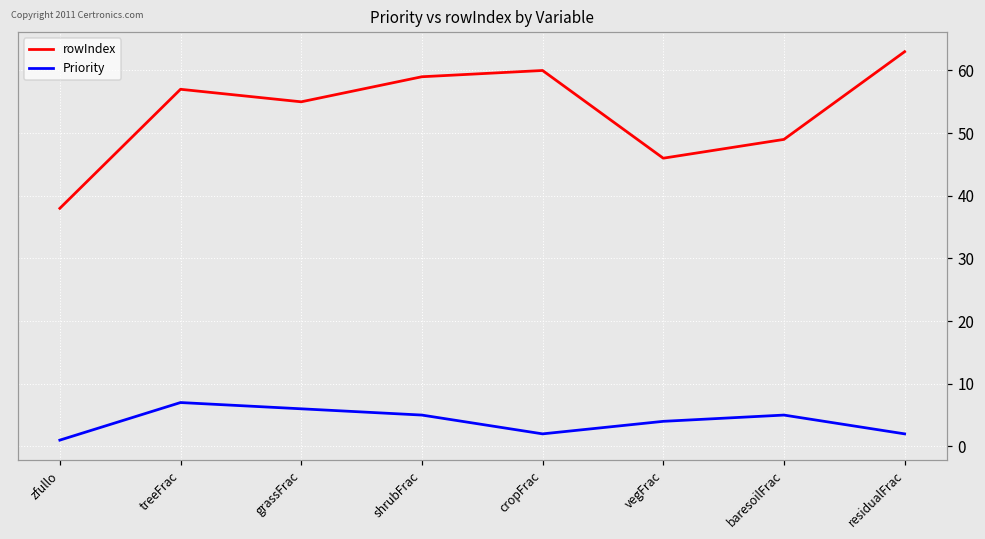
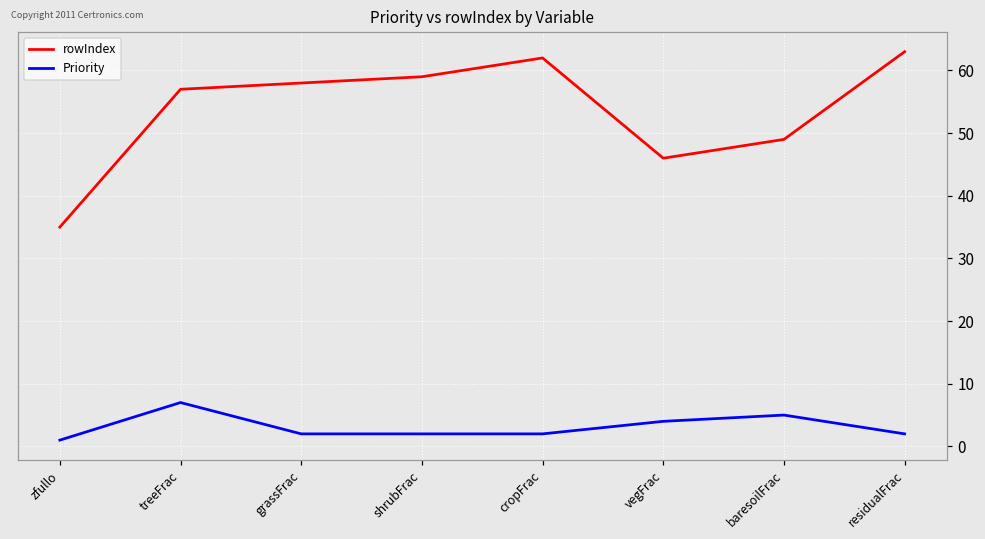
  {
    "rowIndex": {
-     "zfullo": 38,
+     "zfullo": 35,
      "treeFrac": 57,
-     "grassFrac": 55,
+     "grassFrac": 58,
      "shrubFrac": 59,
-     "cropFrac": 60,
+     "cropFrac": 62,
      "vegFrac": 46,
      "baresoilFrac": 49,
      "residualFrac": 63
    },
    "Priority": {
      "zfullo": 1,
      "treeFrac": 7,
-     "grassFrac": 6,
-     "shrubFrac": 5,
+     "grassFrac": 2,
+     "shrubFrac": 2,
      "cropFrac": 2,
      "vegFrac": 4,
      "baresoilFrac": 5,
      "residualFrac": 2
    }
  }
